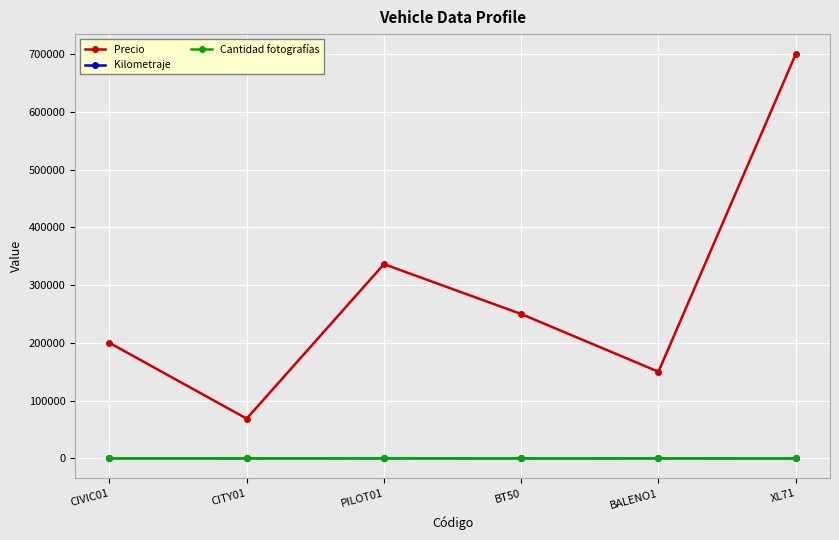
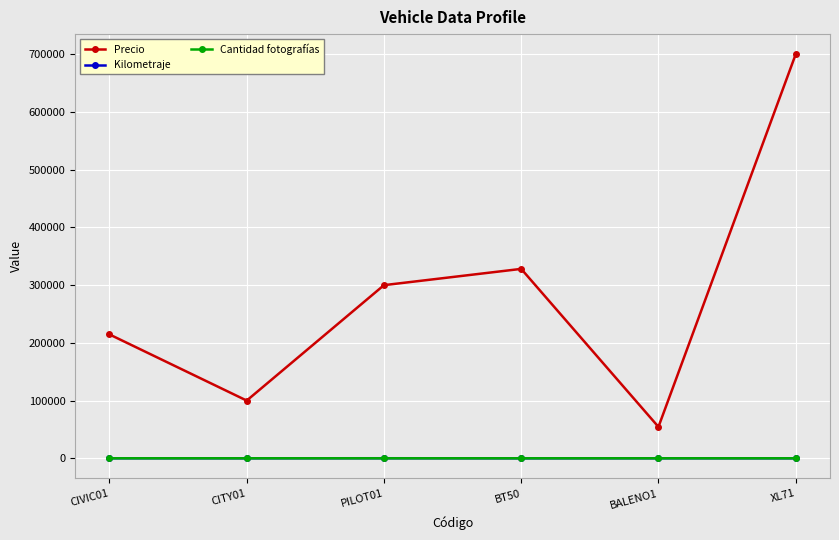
  {
    "Precio": {
-     "CIVIC01": 200000,
-     "CITY01": 70000,
-     "PILOT01": 340000,
-     "BT50": 250000,
-     "BALENO1": 150000,
+     "CIVIC01": 210000,
+     "CITY01": 100000,
+     "PILOT01": 300000,
+     "BT50": 330000,
+     "BALENO1": 50000,
      "XL71": 700000
    },
    "Cantidad fotografías": {
      "CIVIC01": 0,
      "CITY01": 0,
      "PILOT01": 0,
      "BT50": 0,
      "BALENO1": 0,
      "XL71": 0
    }
  }
